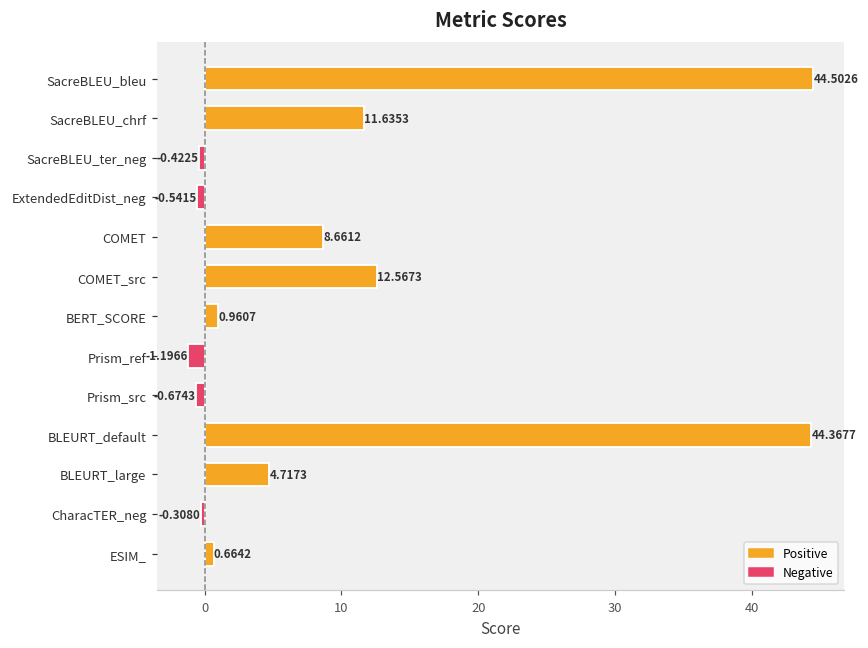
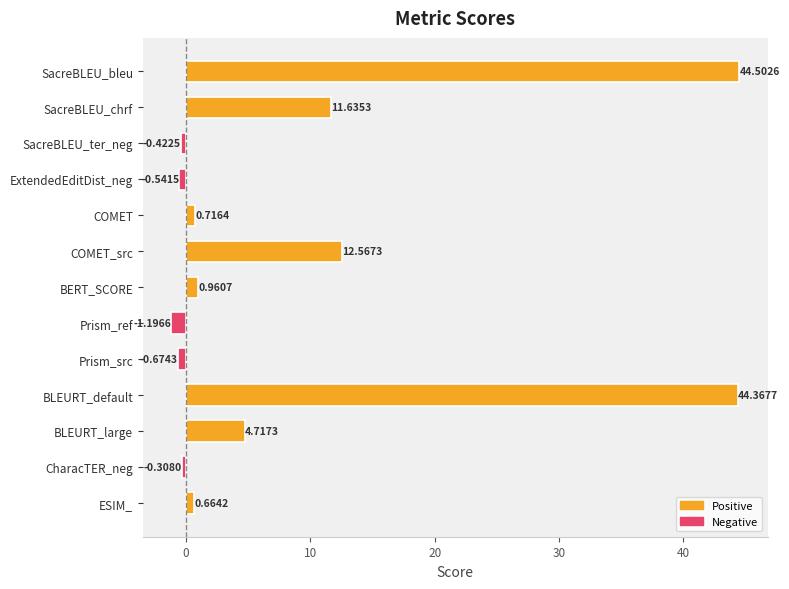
  {
    "SacreBLEU_bleu": 44.5026,
    "SacreBLEU_chrf": 11.6353,
    "SacreBLEU_ter_neg": -0.4225,
    "ExtendedEditDist_neg": -0.5415,
-   "COMET": 8.6612,
+   "COMET": 0.7164,
    "COMET_src": 12.5673,
    "BERT_SCORE": 0.9607,
    "Prism_ref": -1.1966,
    "Prism_src": -0.6743,
    "BLEURT_default": 44.3677,
    "BLEURT_large": 4.7173,
    "CharacTER_neg": -0.3080,
    "ESIM_": 0.6642
  }
